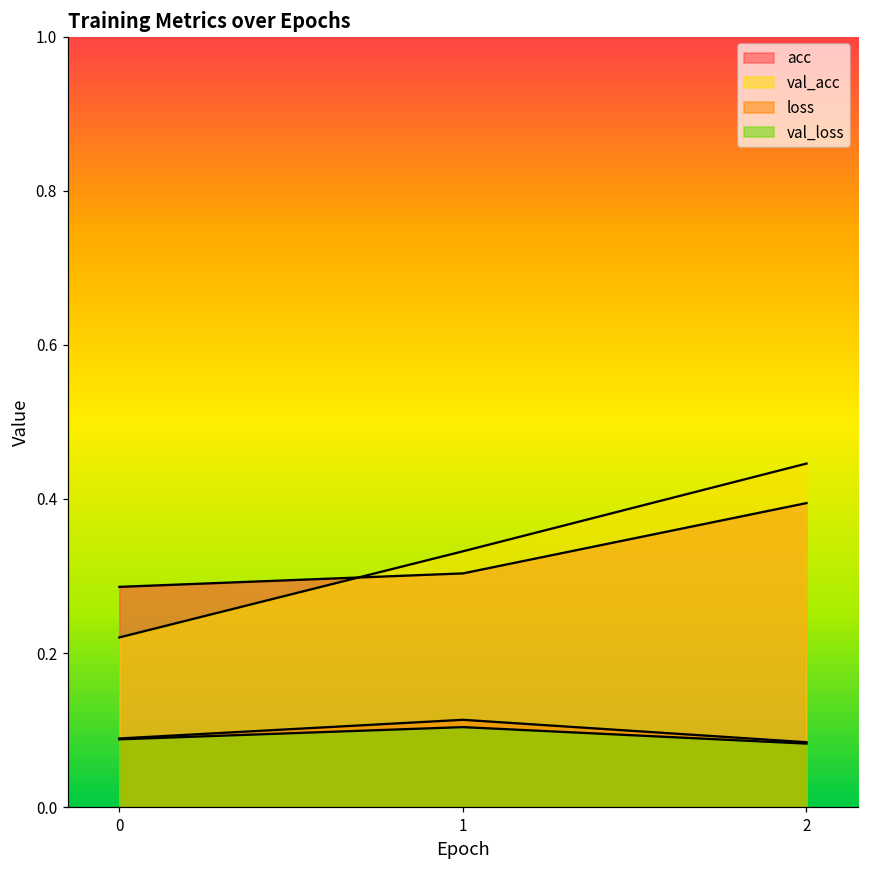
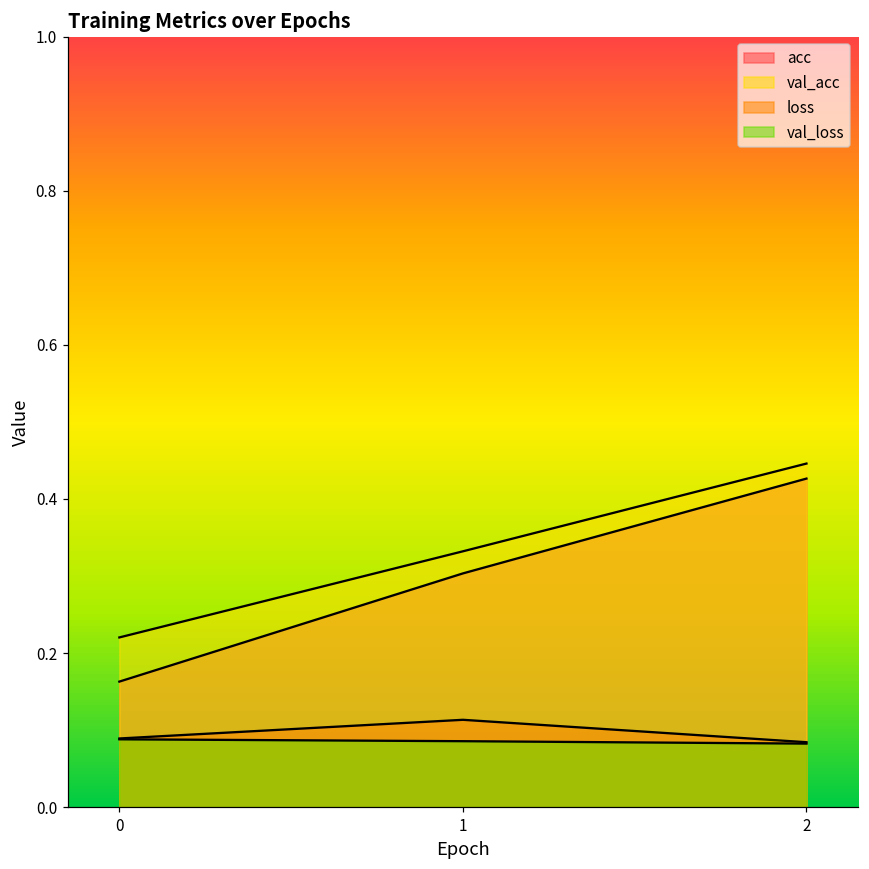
  {
    "acc": {
-     "0": 0.29,
+     "0": 0.16,
      "1": 0.30,
-     "2": 0.39
+     "2": 0.43
    },
    "val_acc": {
      "0": 0.22,
      "1": 0.33,
      "2": 0.45
    },
    "loss": {
      "1": 0.11
    },
    "val_loss": {
-     "1": 0.10
+     "1": 0.09
    }
  }
